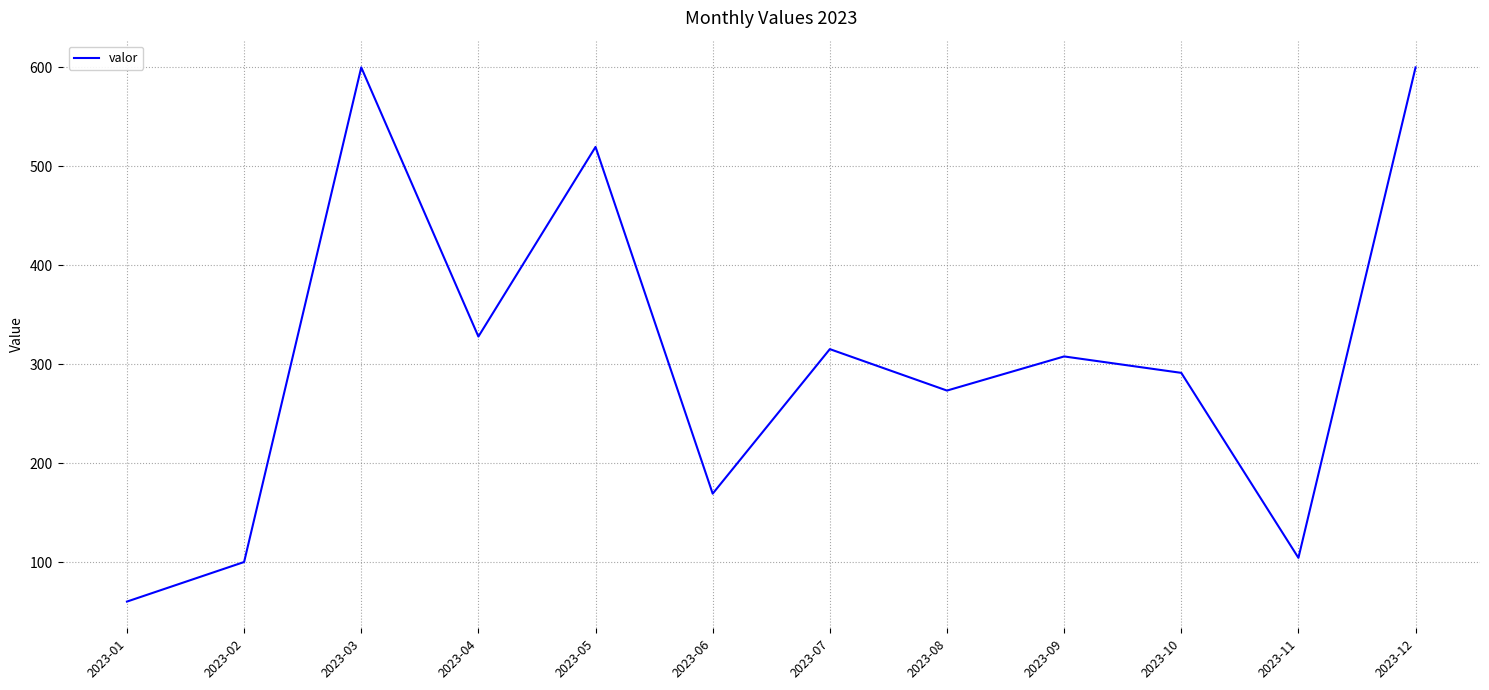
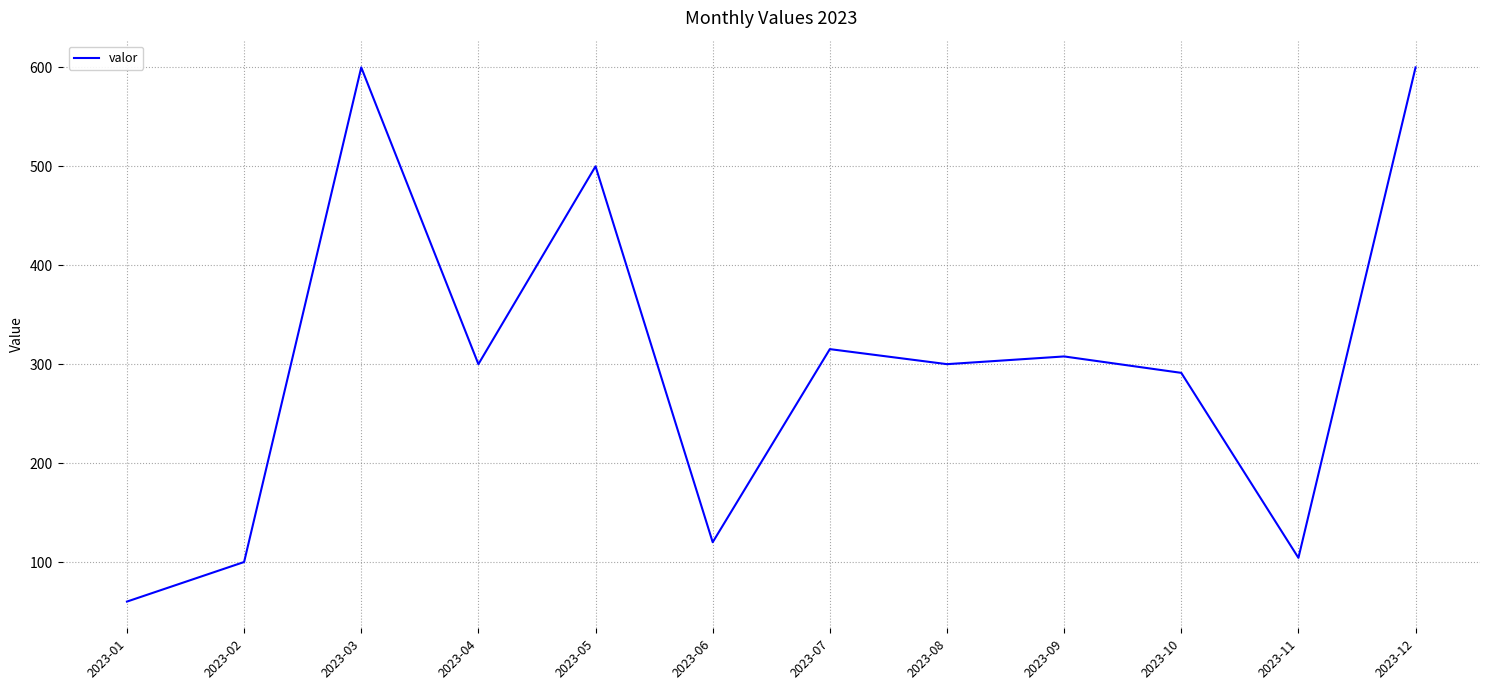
  {
    "2023-01": 60,
    "2023-02": 100,
    "2023-03": 600,
-   "2023-04": 330,
-   "2023-05": 520,
-   "2023-06": 170,
+   "2023-04": 300,
+   "2023-05": 500,
+   "2023-06": 120,
    "2023-07": 320,
-   "2023-08": 270,
+   "2023-08": 300,
    "2023-09": 310,
    "2023-10": 290,
    "2023-11": 100,
    "2023-12": 600
  }
